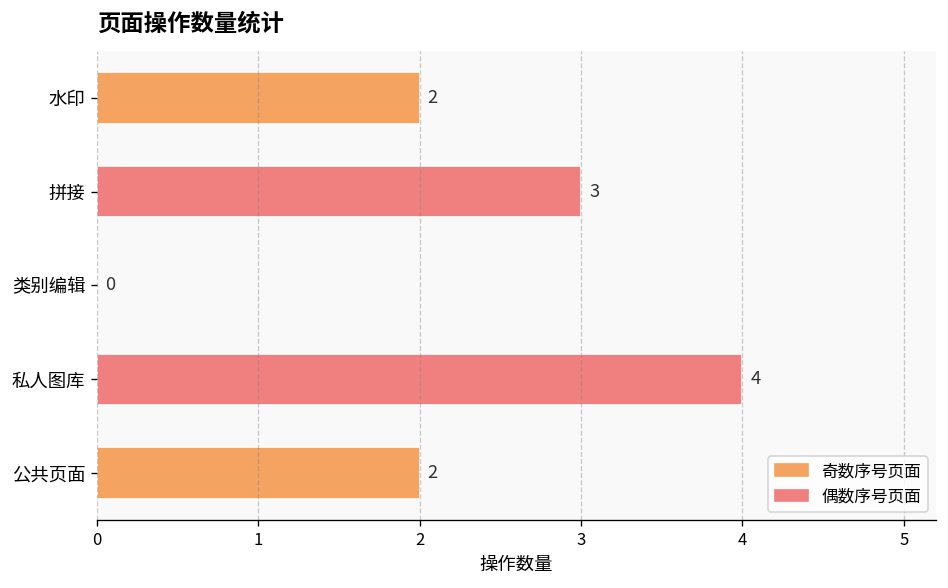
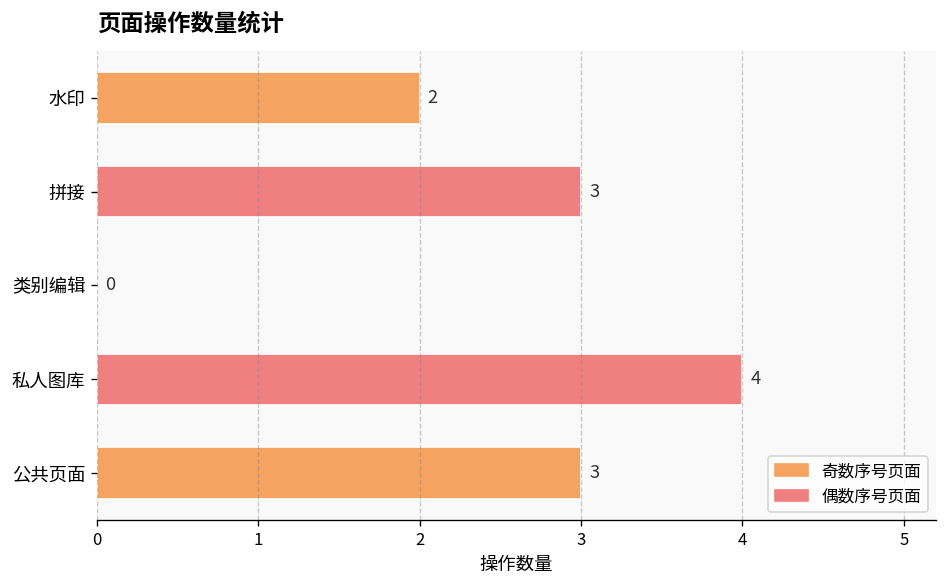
  {
    "水印": 2,
    "拼接": 3,
    "类别编辑": 0,
    "私人图库": 4,
-   "公共页面": 2
+   "公共页面": 3
  }
